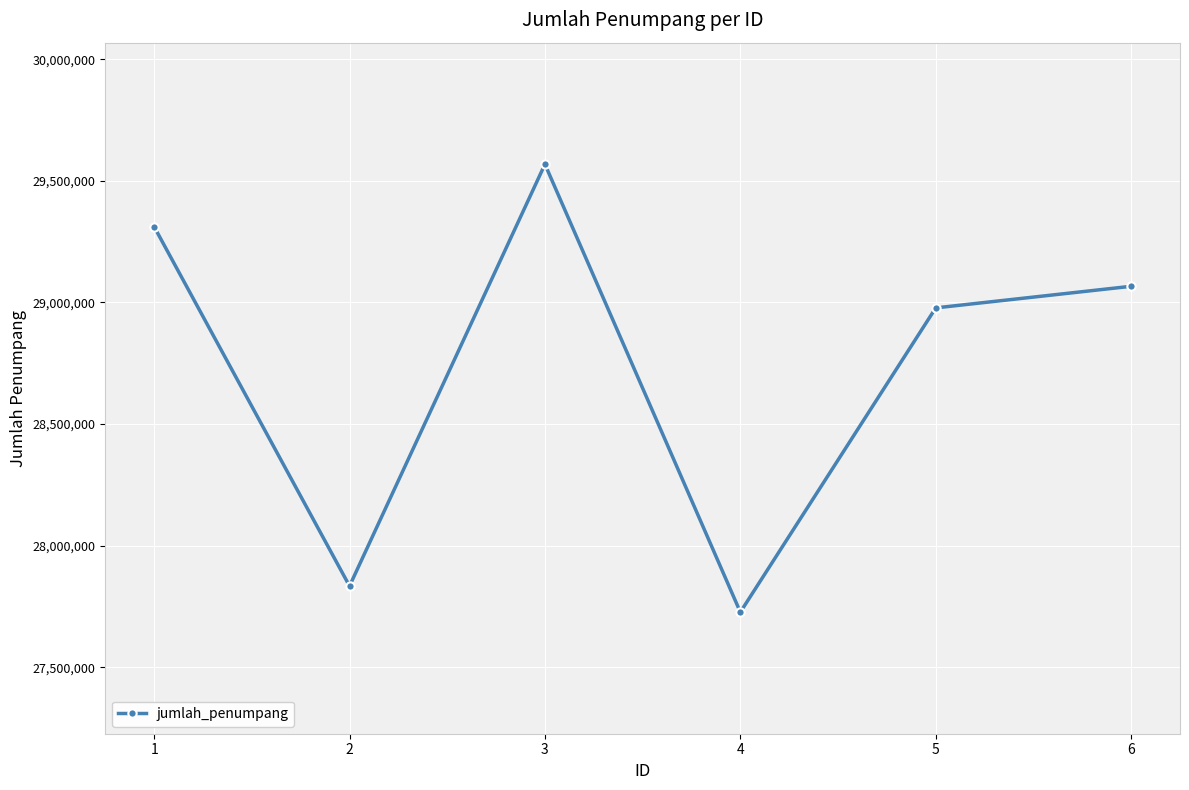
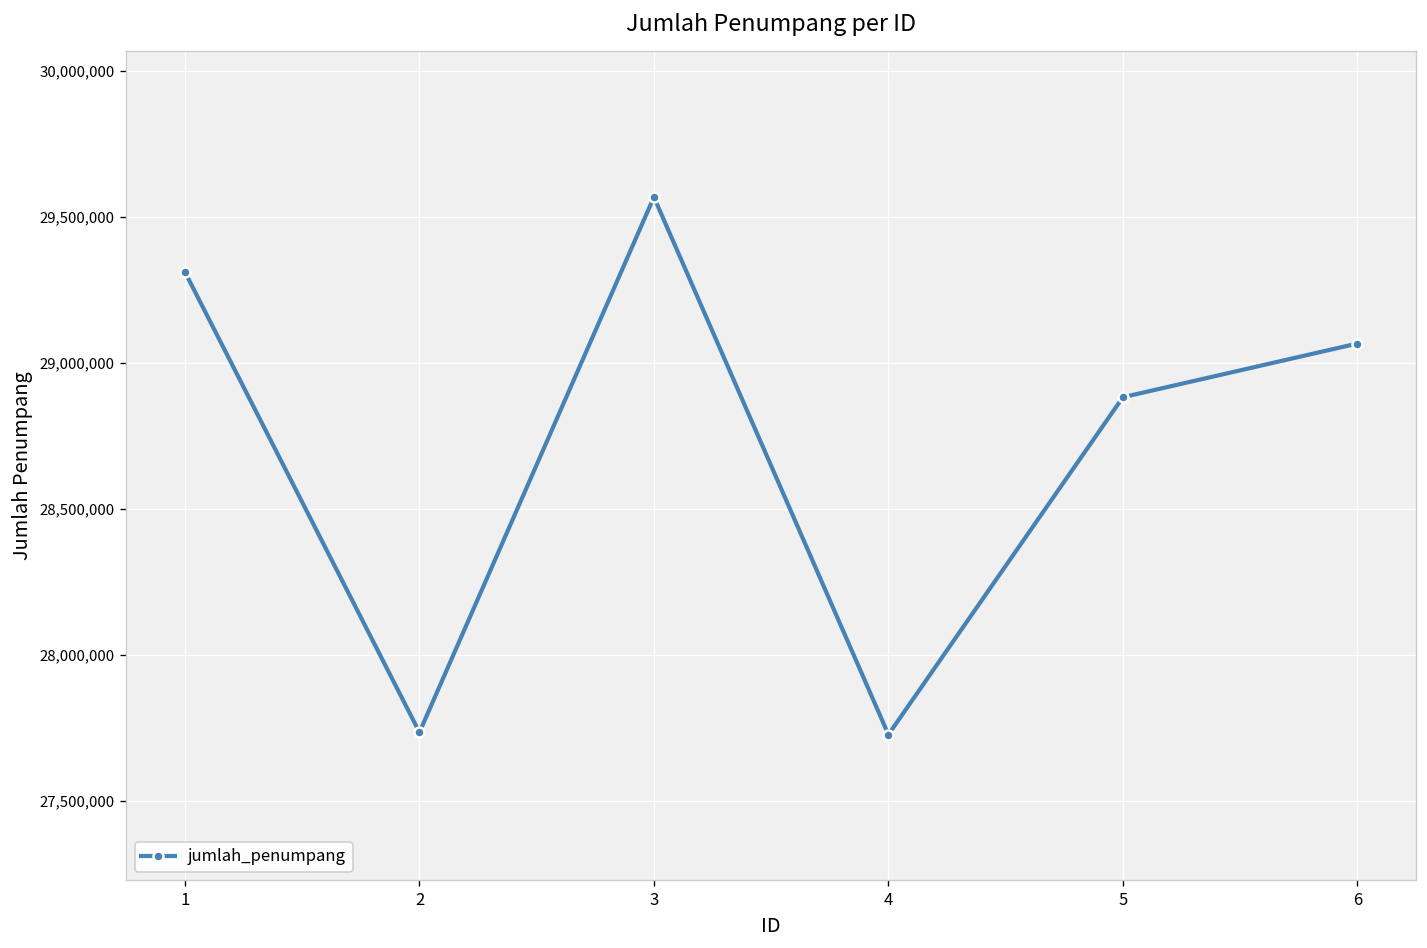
  {
    "1": "29,310,000",
-   "2": "27,830,000",
+   "2": "27,730,000",
    "3": "29,570,000",
    "4": "27,730,000",
-   "5": "28,980,000",
+   "5": "28,880,000",
    "6": "29,070,000"
  }
